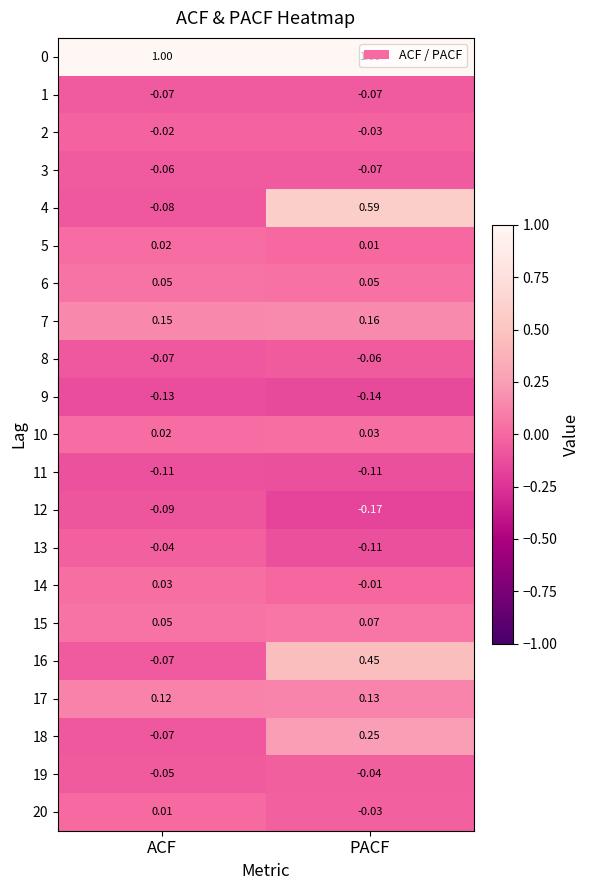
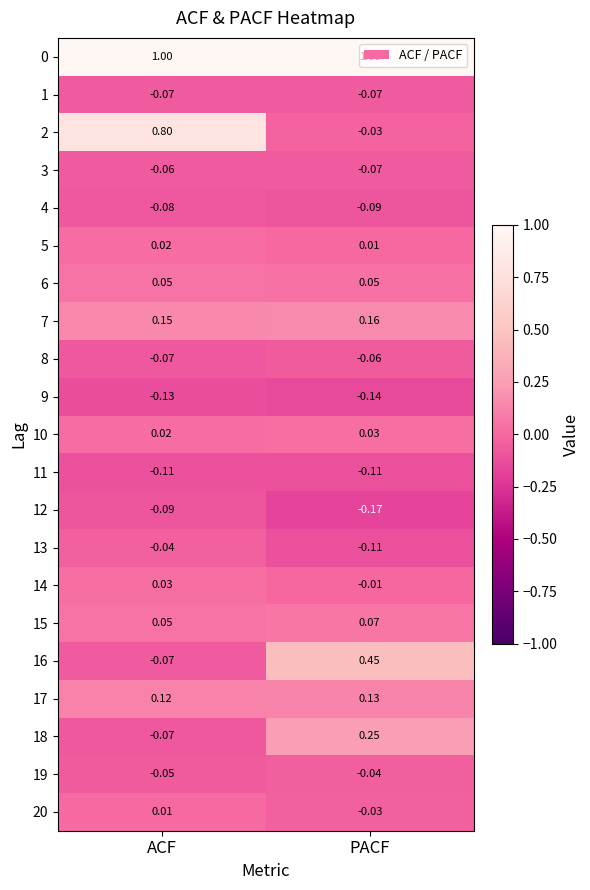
  {
    "0": {
      "ACF": 1.00
    },
    "1": {
      "ACF": -0.07,
      "PACF": -0.07
    },
    "2": {
-     "ACF": -0.02,
+     "ACF": 0.80,
      "PACF": -0.03
    },
    "3": {
      "ACF": -0.06,
      "PACF": -0.07
    },
    "4": {
      "ACF": -0.08,
-     "PACF": 0.59
+     "PACF": -0.09
    },
    "5": {
      "ACF": 0.02,
      "PACF": 0.01
    },
    "6": {
      "ACF": 0.05,
      "PACF": 0.05
    },
    "7": {
      "ACF": 0.15,
      "PACF": 0.16
    },
    "8": {
      "ACF": -0.07,
      "PACF": -0.06
    },
    "9": {
      "ACF": -0.13,
      "PACF": -0.14
    },
    "10": {
      "ACF": 0.02,
      "PACF": 0.03
    },
    "11": {
      "ACF": -0.11,
      "PACF": -0.11
    },
    "12": {
      "ACF": -0.09,
      "PACF": -0.17
    },
    "13": {
      "ACF": -0.04,
      "PACF": -0.11
    },
    "14": {
      "ACF": 0.03,
      "PACF": -0.01
    },
    "15": {
      "ACF": 0.05,
      "PACF": 0.07
    },
    "16": {
      "ACF": -0.07,
      "PACF": 0.45
    },
    "17": {
      "ACF": 0.12,
      "PACF": 0.13
    },
    "18": {
      "ACF": -0.07,
      "PACF": 0.25
    },
    "19": {
      "ACF": -0.05,
      "PACF": -0.04
    },
    "20": {
      "ACF": 0.01,
      "PACF": -0.03
    }
  }
